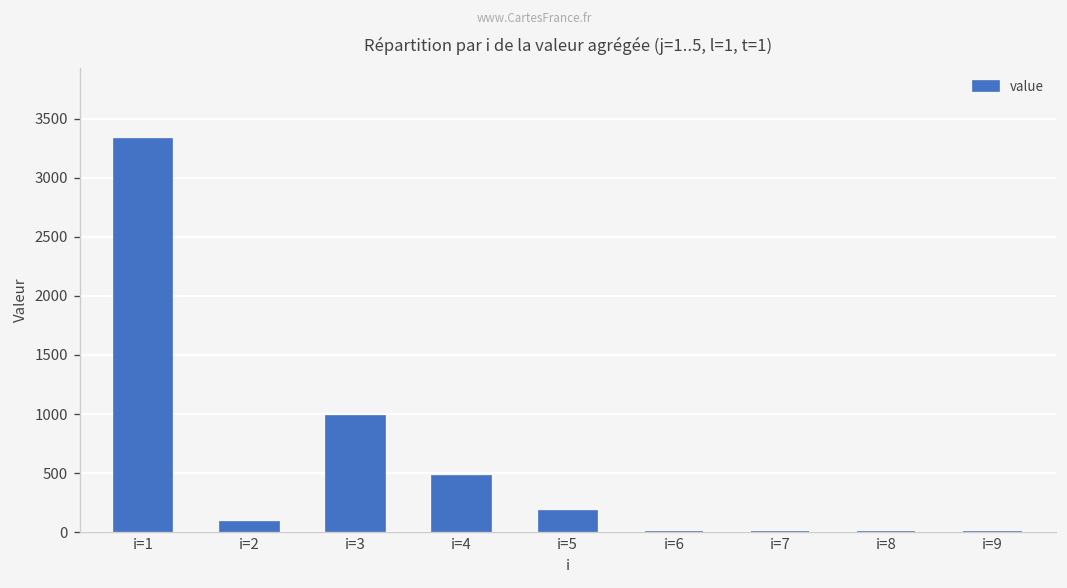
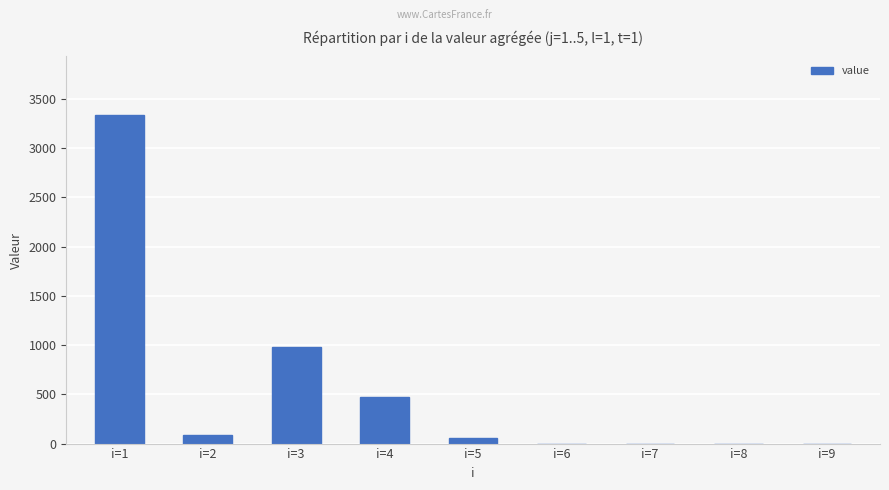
  {
    "i=1": 3300,
    "i=2": 100,
    "i=3": 1000,
    "i=4": 500,
-   "i=5": 200,
+   "i=5": 100,
    "i=6": 0,
    "i=7": 0,
    "i=8": 0,
    "i=9": 0
  }
